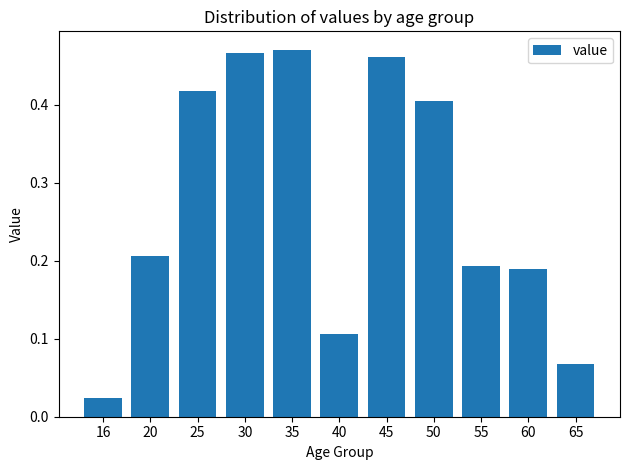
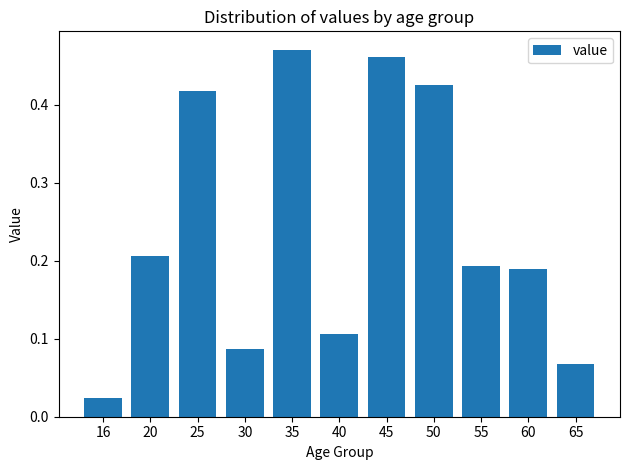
  {
    "16": 0.02,
    "20": 0.21,
    "25": 0.42,
-   "30": 0.47,
+   "30": 0.09,
    "35": 0.47,
    "40": 0.11,
    "45": 0.46,
-   "50": 0.40,
+   "50": 0.43,
    "55": 0.19,
    "60": 0.19,
    "65": 0.07
  }
